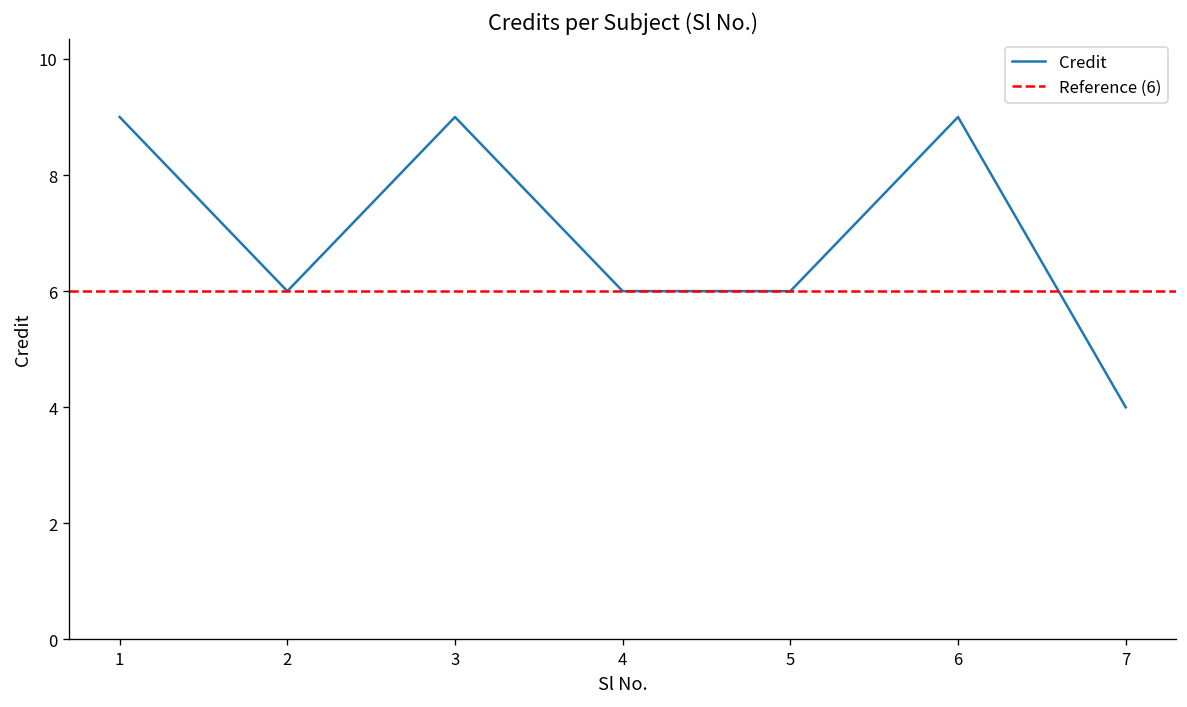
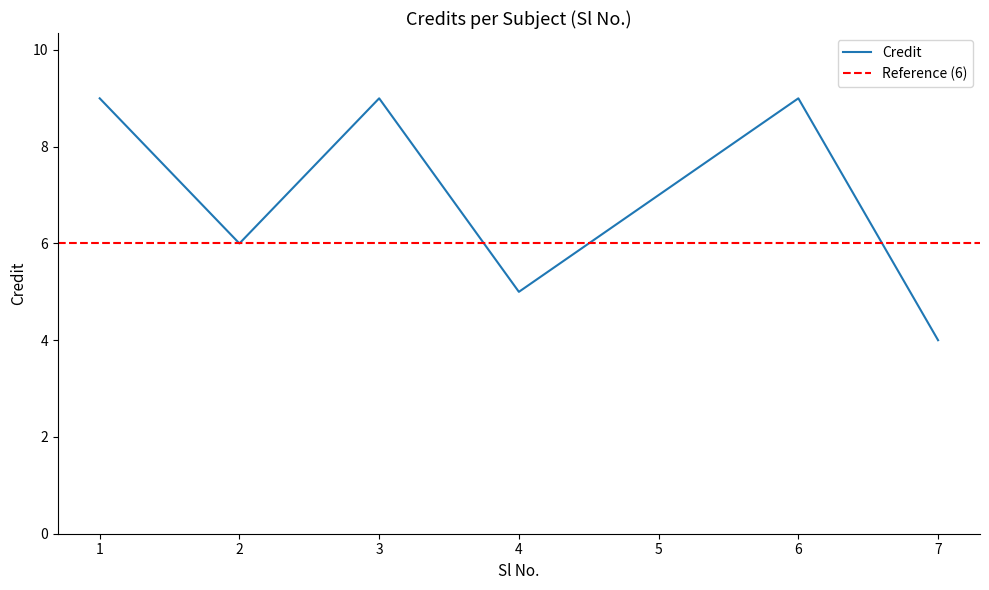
  {
    "1": 9,
    "2": 6,
    "3": 9,
-   "4": 6,
-   "5": 6,
+   "4": 5,
+   "5": 7,
    "6": 9,
    "7": 4
  }
